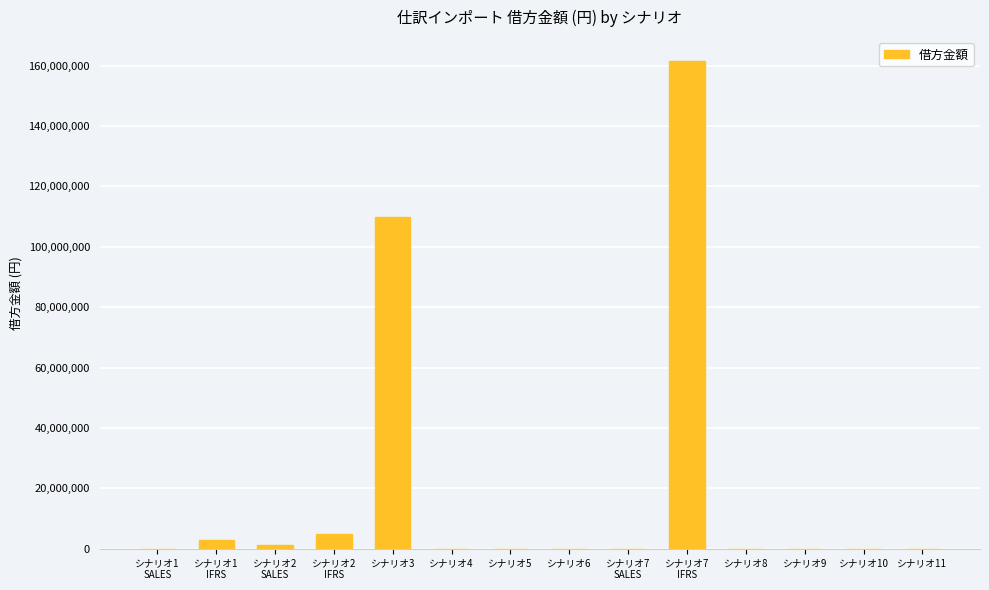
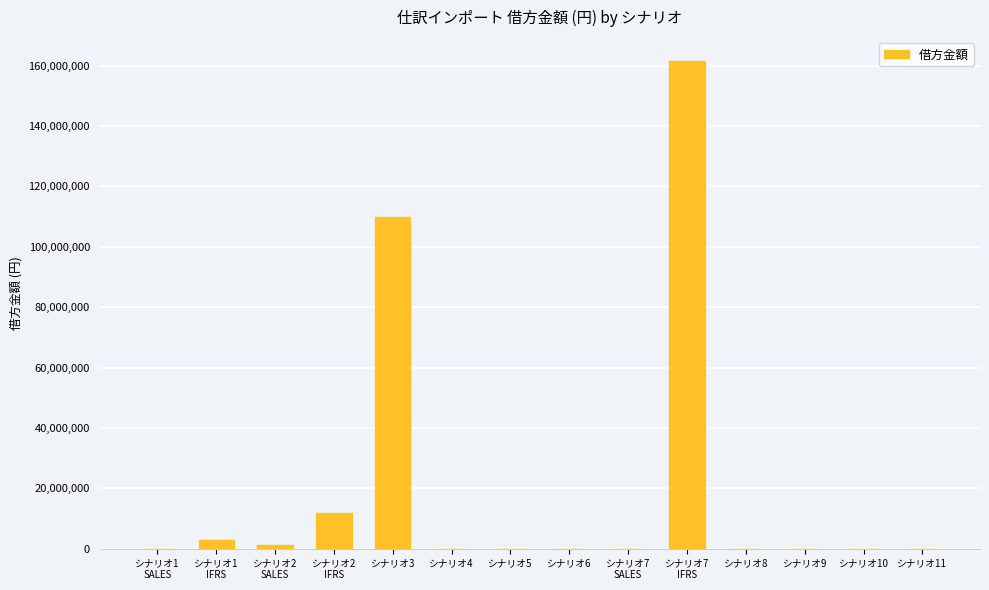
  {
    "シナリオ1 IFRS": "3,000,000",
    "シナリオ2 SALES": "1,000,000",
-   "シナリオ2 IFRS": "5,000,000",
+   "シナリオ2 IFRS": "12,000,000",
    "シナリオ3": "110,000,000",
    "シナリオ7 IFRS": "161,000,000",
    "シナリオ8": "0",
    "シナリオ10": "0"
  }
